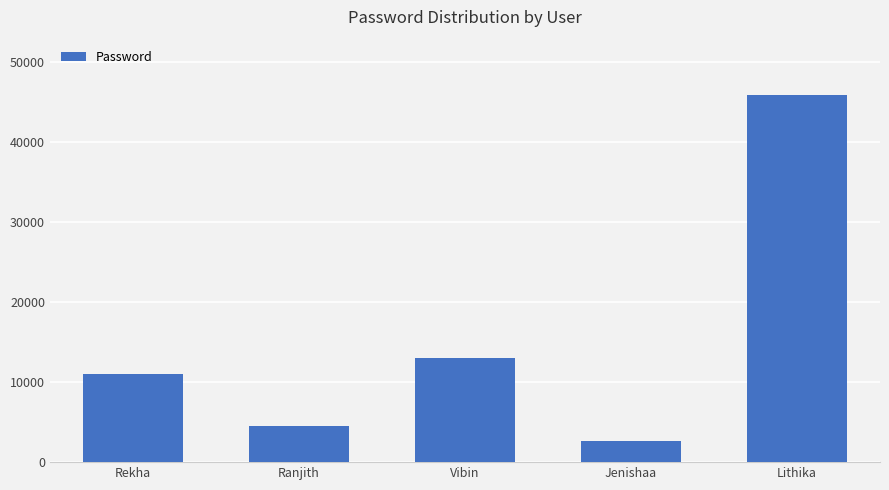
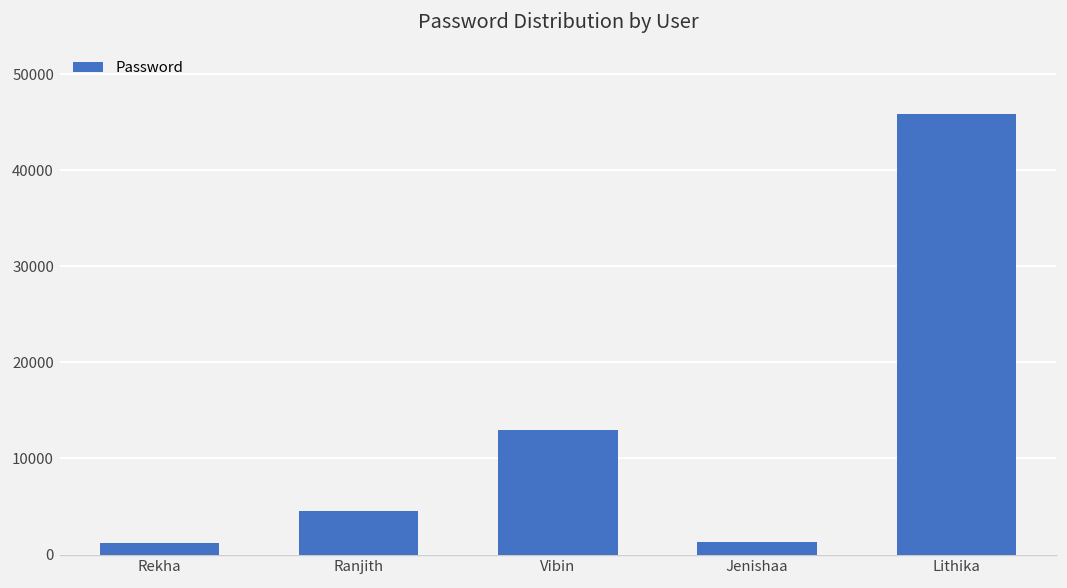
  {
-   "Rekha": 11000,
+   "Rekha": 1000,
    "Ranjith": 5000,
    "Vibin": 13000,
-   "Jenishaa": 3000,
+   "Jenishaa": 1000,
    "Lithika": 46000
  }
